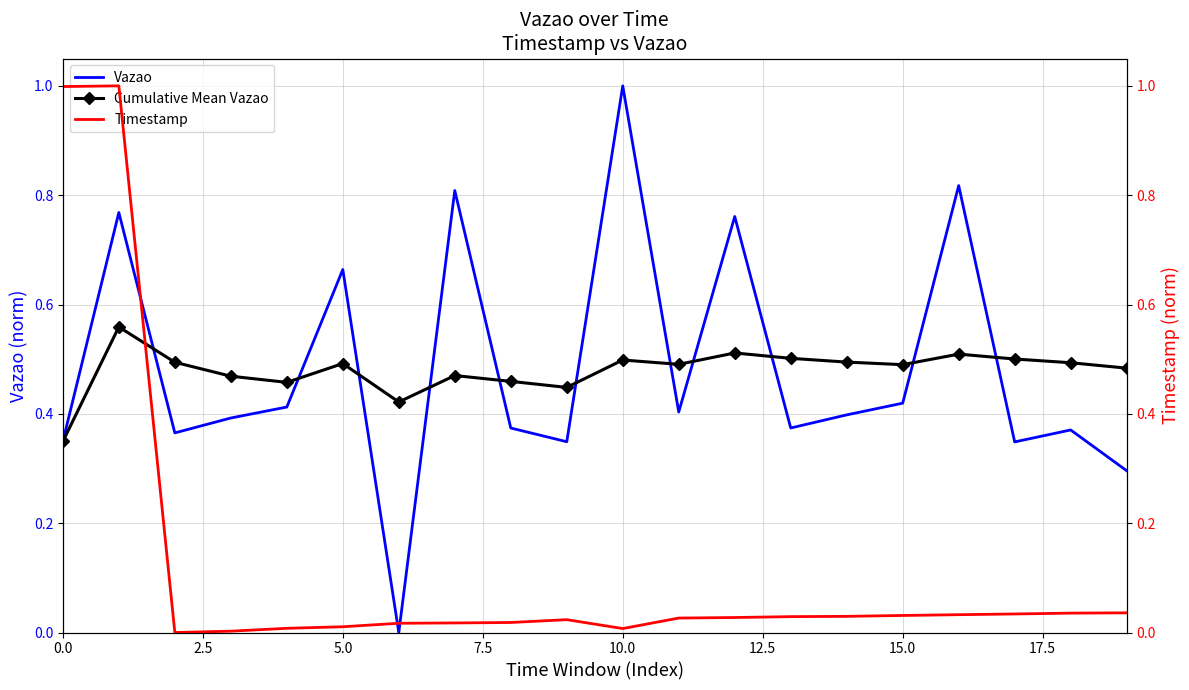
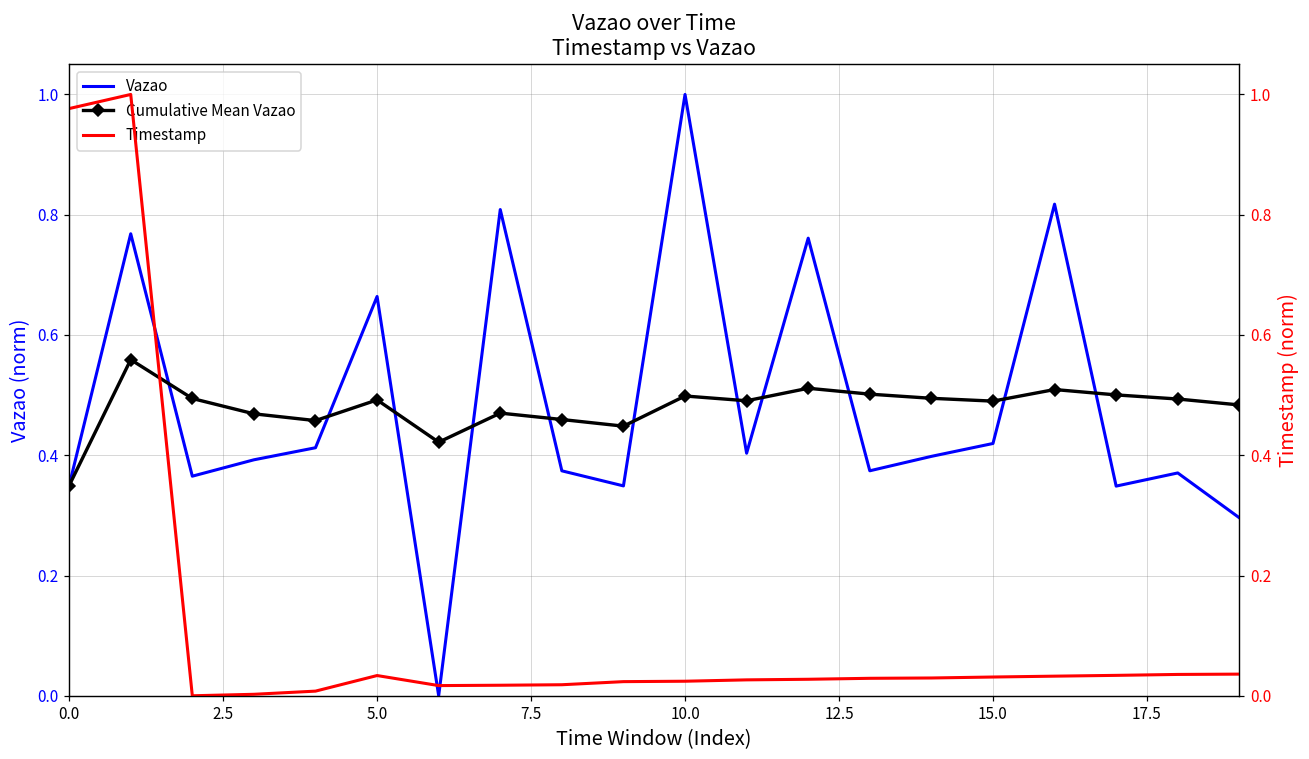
  {
    "Vazao": {
      "5.0": 0.66,
      "10.0": 1.00,
      "15.0": 0.42
    },
    "Cumulative Mean Vazao": {
      "5.0": 0.49,
      "10.0": 0.50,
      "15.0": 0.49
    },
    "Timestamp": {
-     "0.0": 1.00,
-     "5.0": 0.01,
-     "10.0": 0.01,
+     "0.0": 0.98,
+     "5.0": 0.03,
+     "10.0": 0.02,
      "15.0": 0.03
    }
  }
